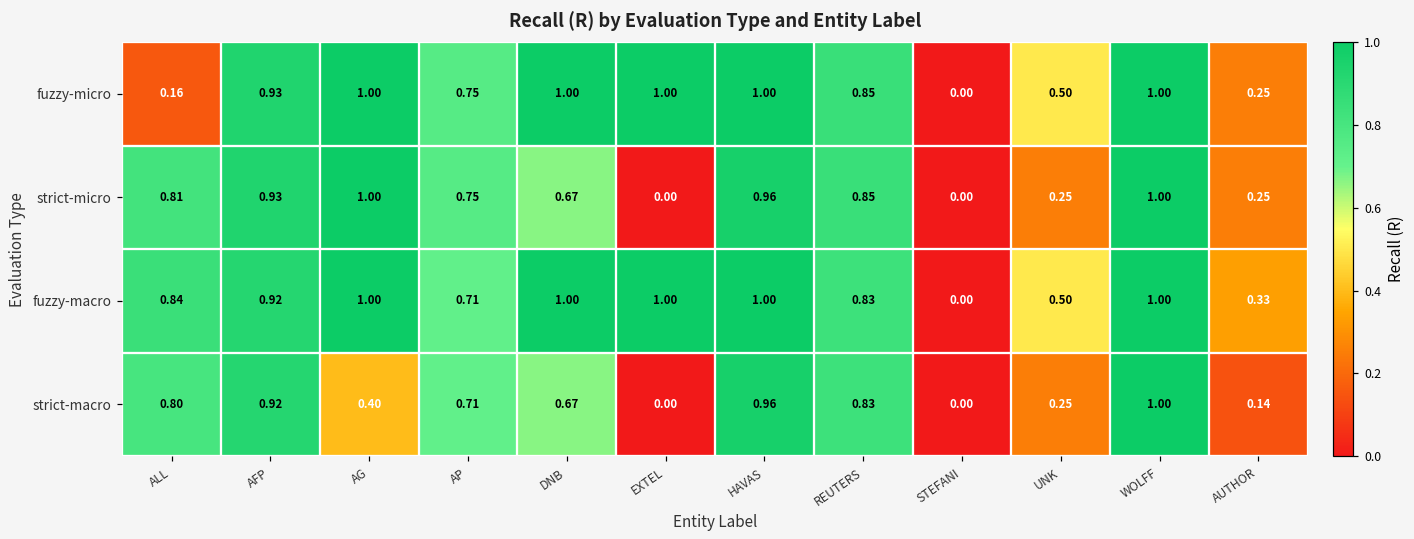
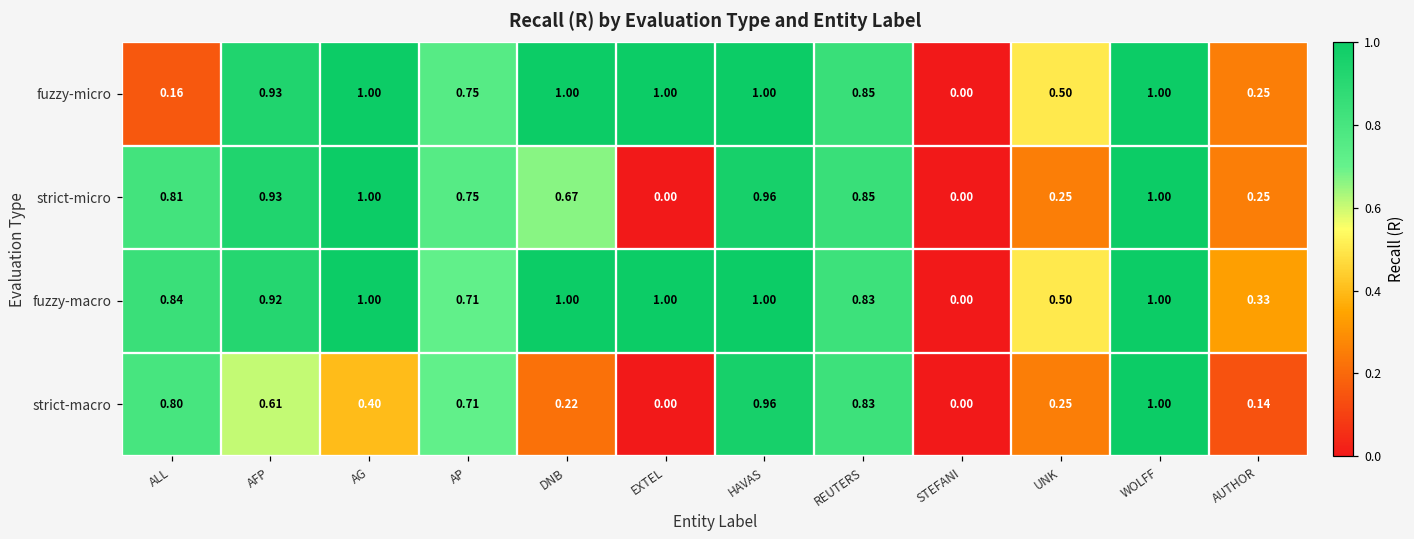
  {
    "fuzzy-micro": {
      "ALL": 0.16,
      "AFP": 0.93,
      "AG": 1.00,
      "AP": 0.75,
      "DNB": 1.00,
      "EXTEL": 1.00,
      "HAVAS": 1.00,
      "REUTERS": 0.85,
      "STEFANI": 0.00,
      "UNK": 0.50,
      "WOLFF": 1.00,
      "AUTHOR": 0.25
    },
    "strict-micro": {
      "ALL": 0.81,
      "AFP": 0.93,
      "AG": 1.00,
      "AP": 0.75,
      "DNB": 0.67,
      "EXTEL": 0.00,
      "HAVAS": 0.96,
      "REUTERS": 0.85,
      "STEFANI": 0.00,
      "UNK": 0.25,
      "WOLFF": 1.00,
      "AUTHOR": 0.25
    },
    "fuzzy-macro": {
      "ALL": 0.84,
      "AFP": 0.92,
      "AG": 1.00,
      "AP": 0.71,
      "DNB": 1.00,
      "EXTEL": 1.00,
      "HAVAS": 1.00,
      "REUTERS": 0.83,
      "STEFANI": 0.00,
      "UNK": 0.50,
      "WOLFF": 1.00,
      "AUTHOR": 0.33
    },
    "strict-macro": {
      "ALL": 0.80,
-     "AFP": 0.92,
+     "AFP": 0.61,
      "AG": 0.40,
      "AP": 0.71,
-     "DNB": 0.67,
+     "DNB": 0.22,
      "EXTEL": 0.00,
      "HAVAS": 0.96,
      "REUTERS": 0.83,
      "STEFANI": 0.00,
      "UNK": 0.25,
      "WOLFF": 1.00,
      "AUTHOR": 0.14
    }
  }
